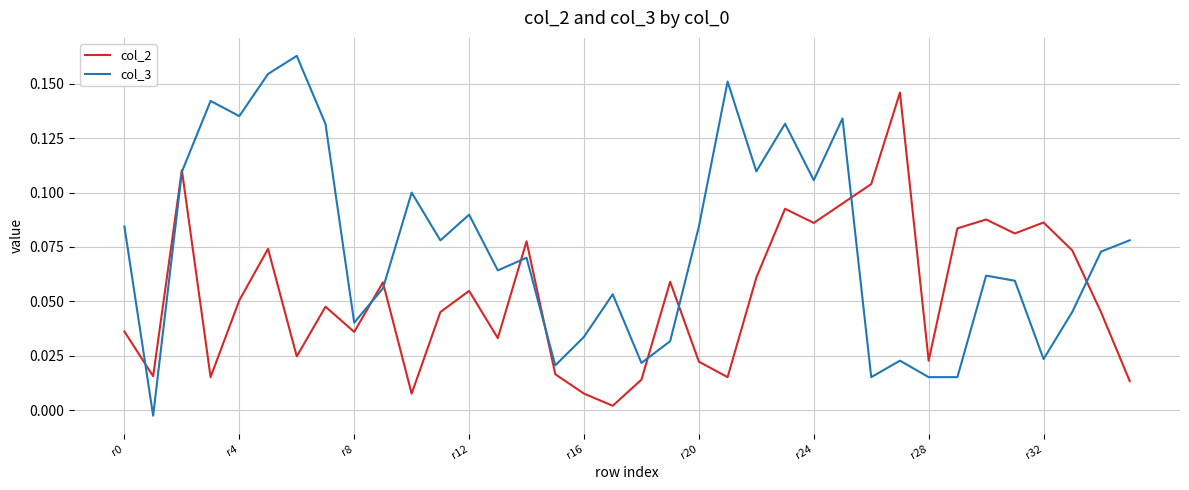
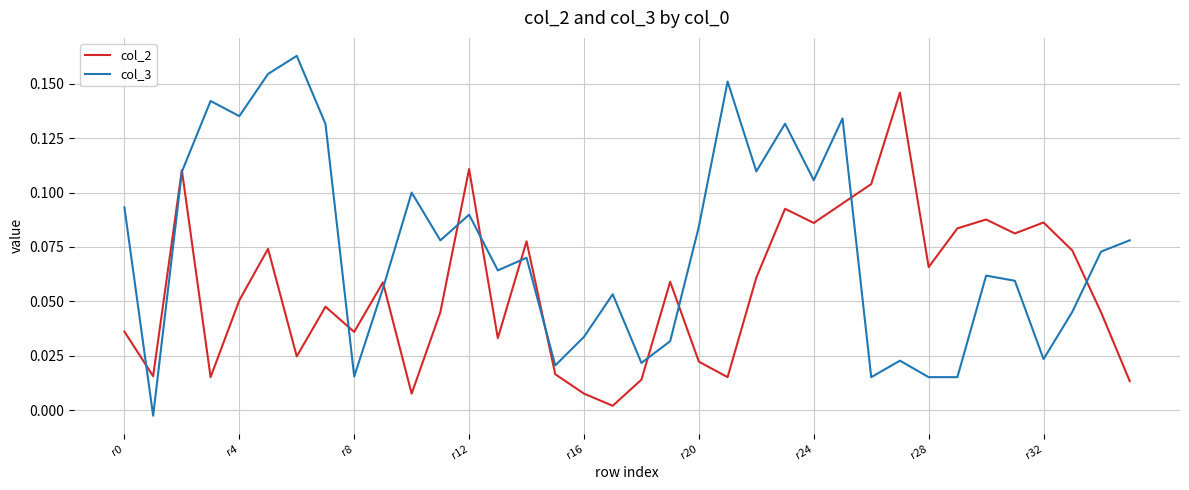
  {
    "col_2": {
      "r0": 0.036,
      "r4": 0.050,
      "r8": 0.036,
-     "r12": 0.055,
+     "r12": 0.111,
      "r16": 0.008,
      "r20": 0.022,
      "r24": 0.086,
-     "r28": 0.023,
+     "r28": 0.066,
      "r32": 0.086
    },
    "col_3": {
-     "r0": 0.084,
+     "r0": 0.093,
      "r4": 0.135,
-     "r8": 0.040,
+     "r8": 0.015,
      "r12": 0.090,
      "r16": 0.034,
      "r20": 0.084,
      "r24": 0.106,
      "r28": 0.015,
      "r32": 0.023
    }
  }
